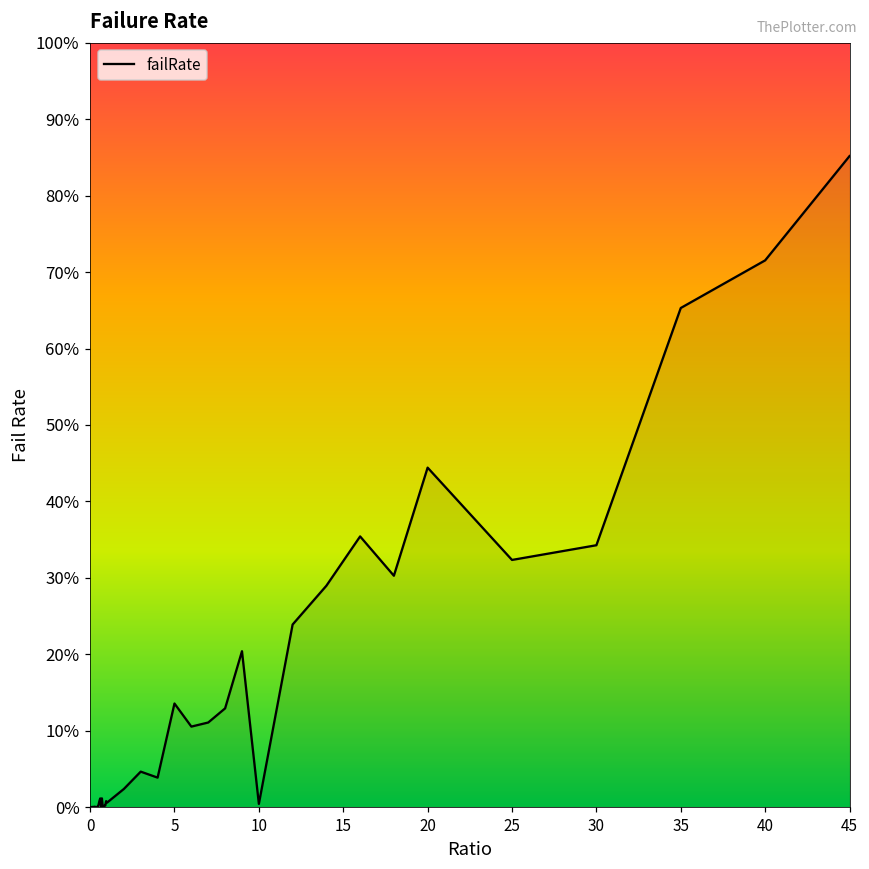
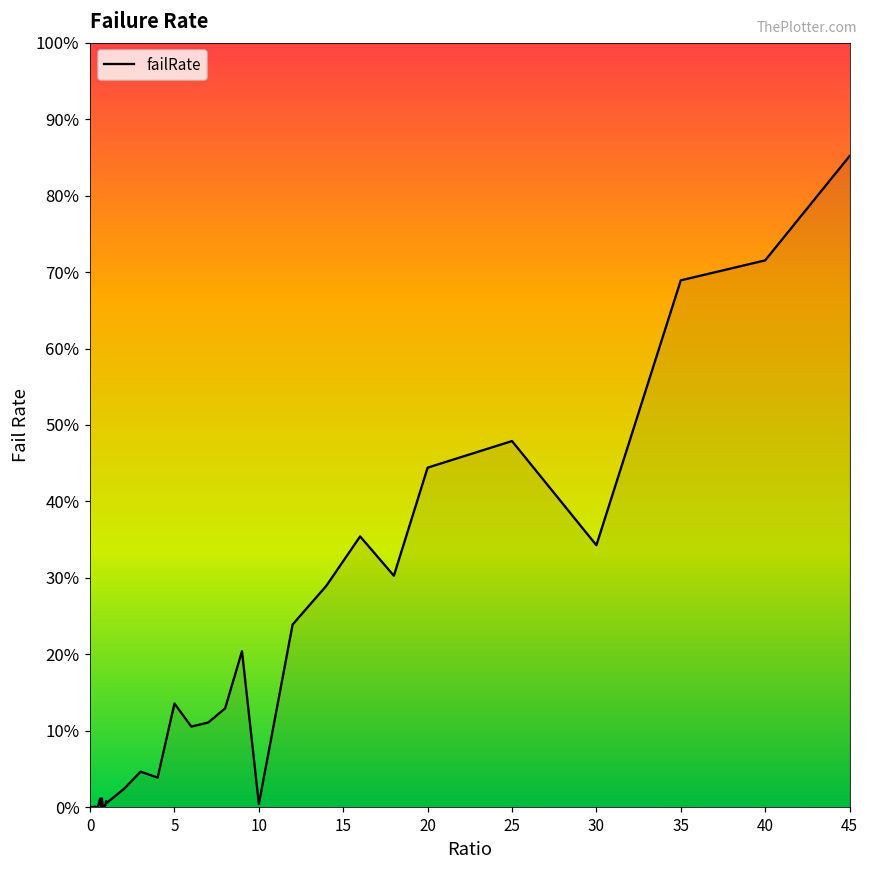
  {
    "0": "0%",
    "5": "14%",
    "10": "0%",
    "20": "44%",
-   "25": "32%",
+   "25": "48%",
    "30": "34%",
-   "35": "65%",
+   "35": "69%",
    "40": "72%",
    "45": "85%"
  }
